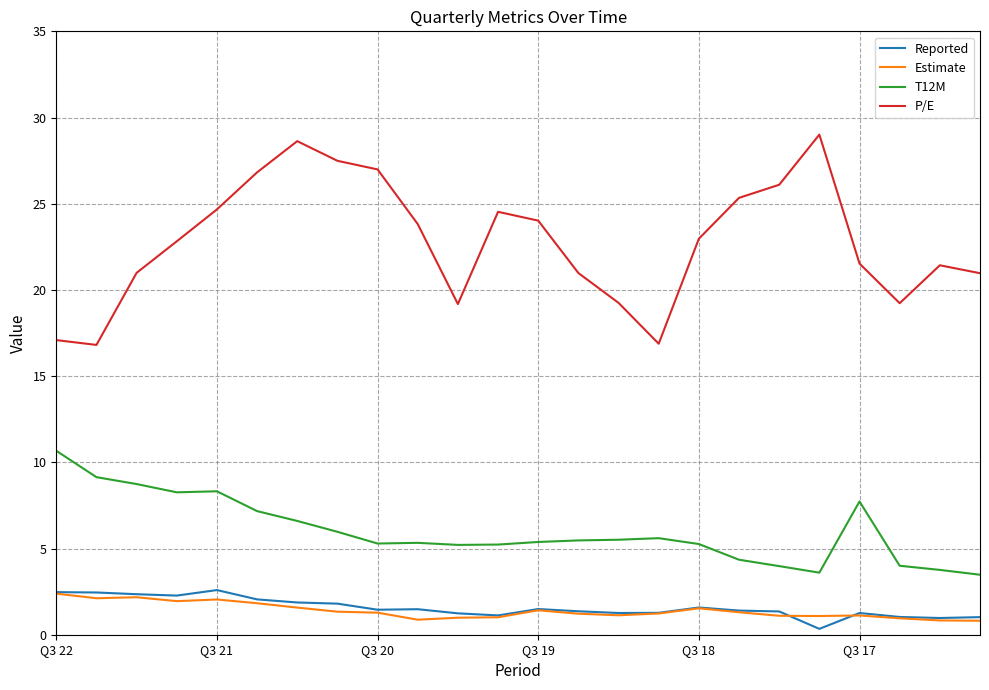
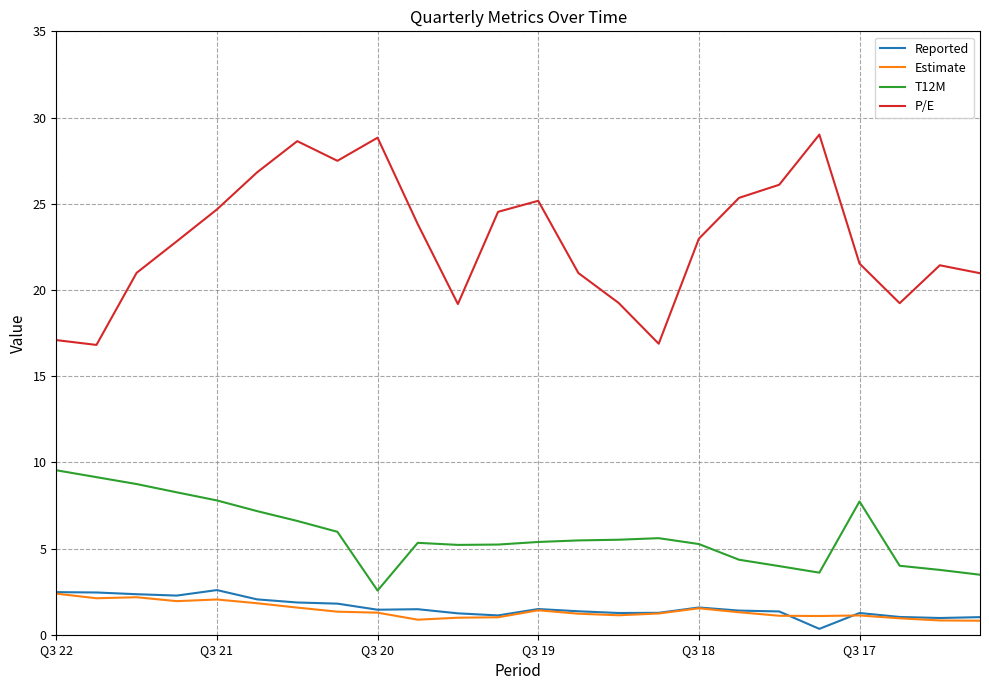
  {
    "Reported": {
      "Q3 21": 2.6,
      "Q3 20": 1.5
    },
    "Estimate": {
      "Q3 21": 2.0,
      "Q3 20": 1.3
    },
    "T12M": {
-     "Q3 22": 10.7,
-     "Q3 21": 8.3,
-     "Q3 20": 5.3,
+     "Q3 22": 9.5,
+     "Q3 21": 7.8,
+     "Q3 20": 2.6,
      "Q3 19": 5.4,
      "Q3 18": 5.3,
      "Q3 17": 7.7
    },
    "P/E": {
      "Q3 22": 17.1,
      "Q3 21": 24.7,
-     "Q3 20": 27.0,
-     "Q3 19": 24.0,
+     "Q3 20": 28.8,
+     "Q3 19": 25.2,
      "Q3 18": 23.0,
      "Q3 17": 21.5
    }
  }
